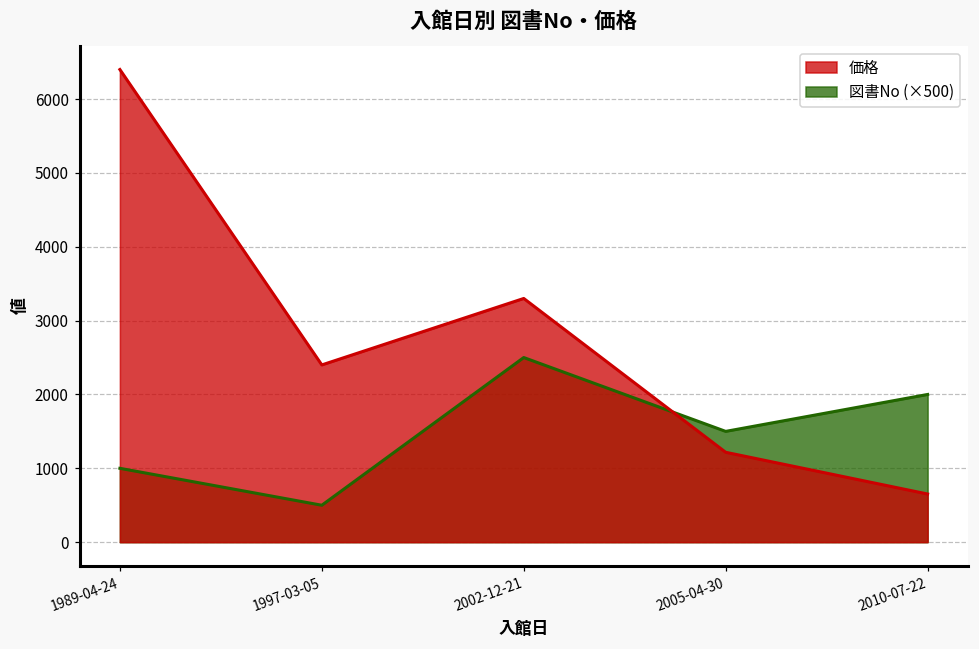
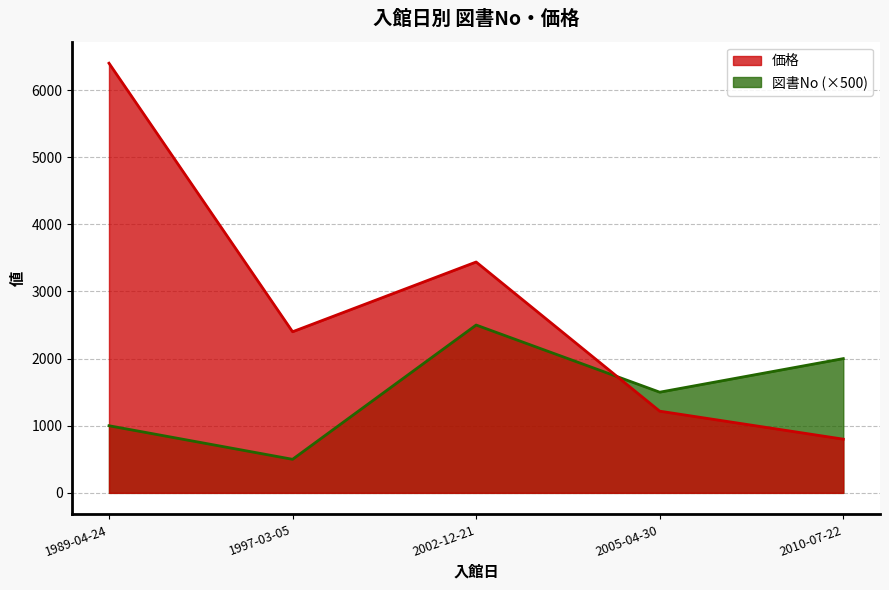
  {
    "価格": {
      "1989-04-24": 6400,
      "1997-03-05": 2400,
-     "2002-12-21": 3300,
+     "2002-12-21": 3400,
      "2005-04-30": 1200,
-     "2010-07-22": 700
+     "2010-07-22": 800
    },
    "図書No (×500)": {
      "1989-04-24": 1000,
      "1997-03-05": 500,
      "2002-12-21": 2500,
      "2005-04-30": 1500,
      "2010-07-22": 2000
    }
  }
